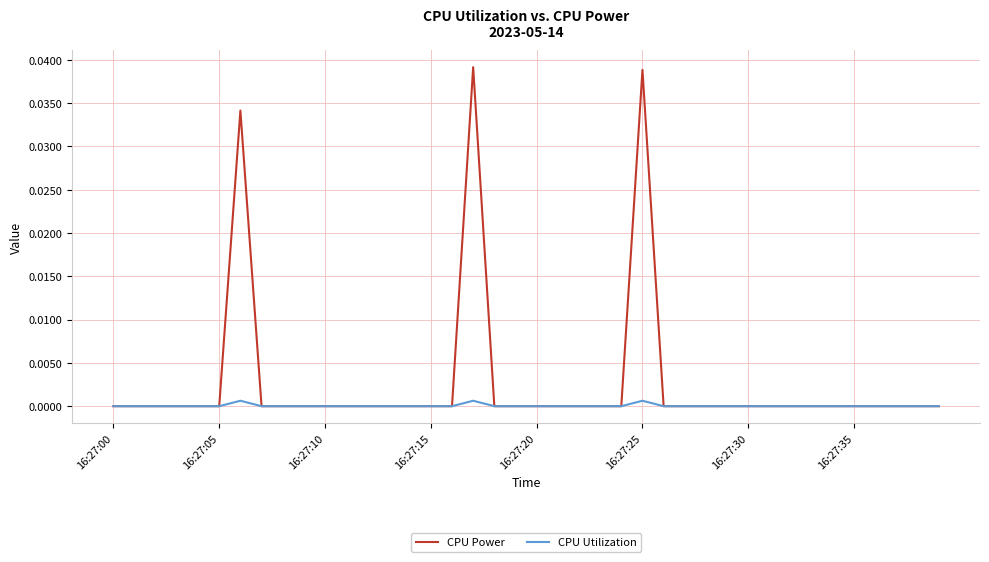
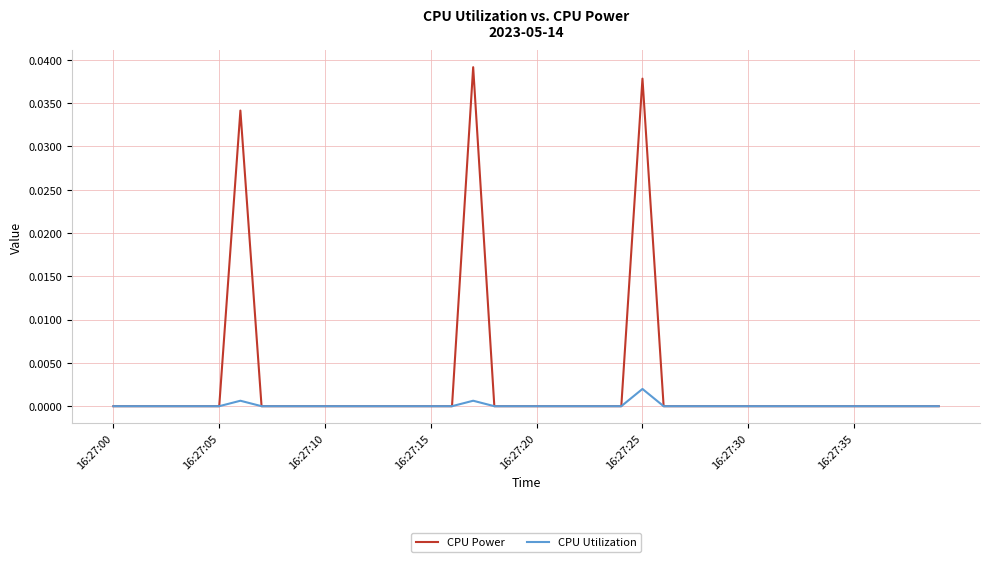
  {
    "CPU Power": {
-     "16:27:25": 0.039
+     "16:27:25": 0.038
    },
    "CPU Utilization": {
-     "16:27:25": 0.001
+     "16:27:25": 0.002
    }
  }
